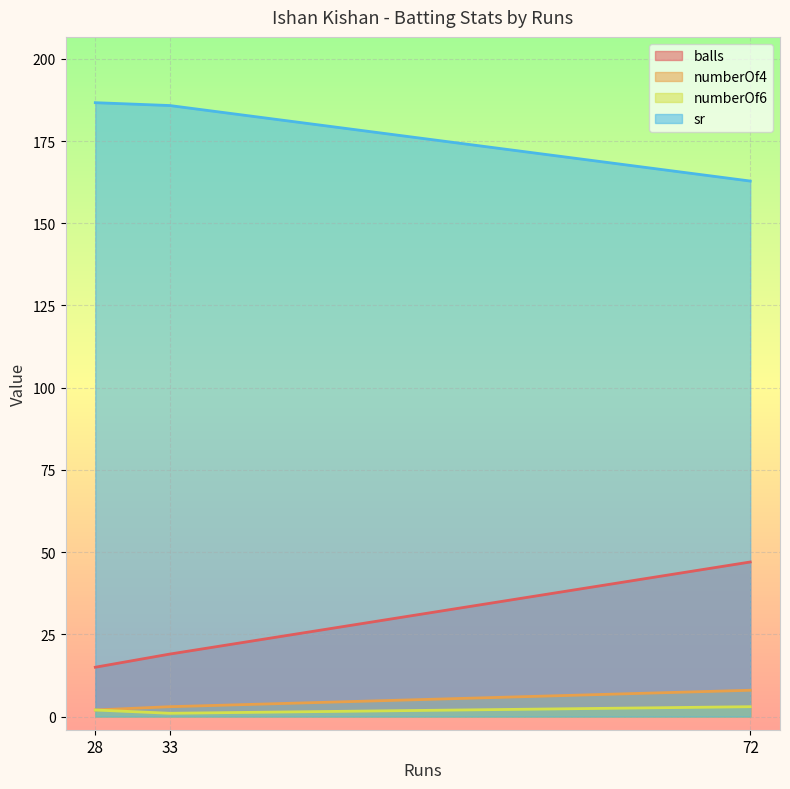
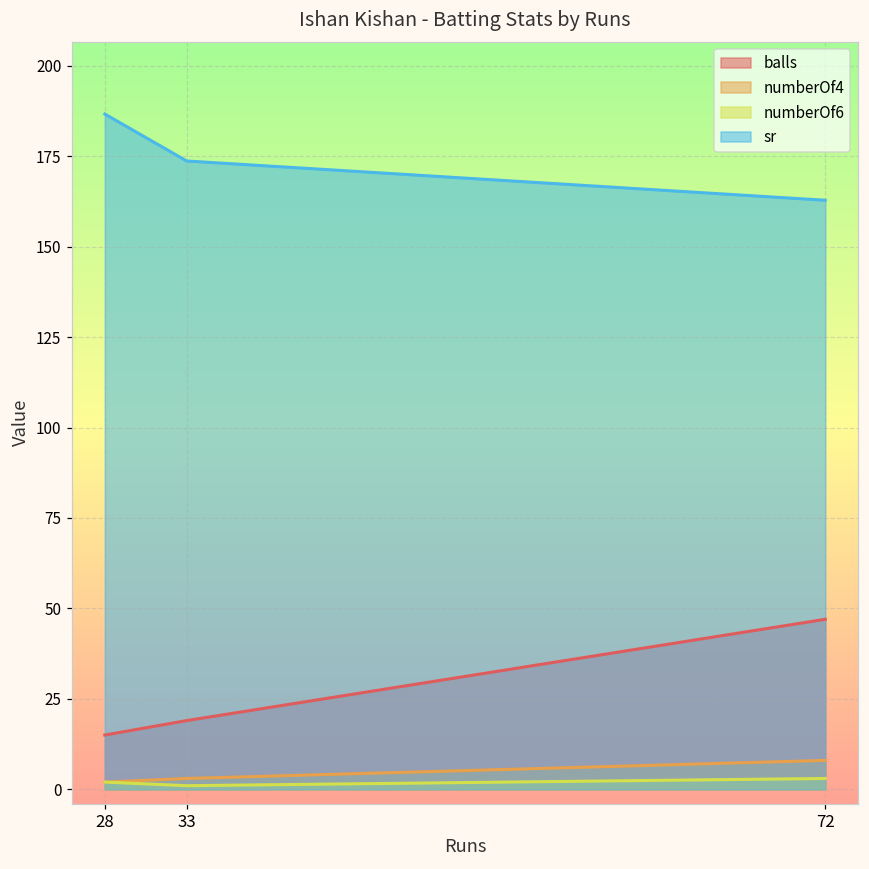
  {
    "sr": {
      "28": 187,
-     "33": 186,
+     "33": 174,
      "72": 163
    }
  }
